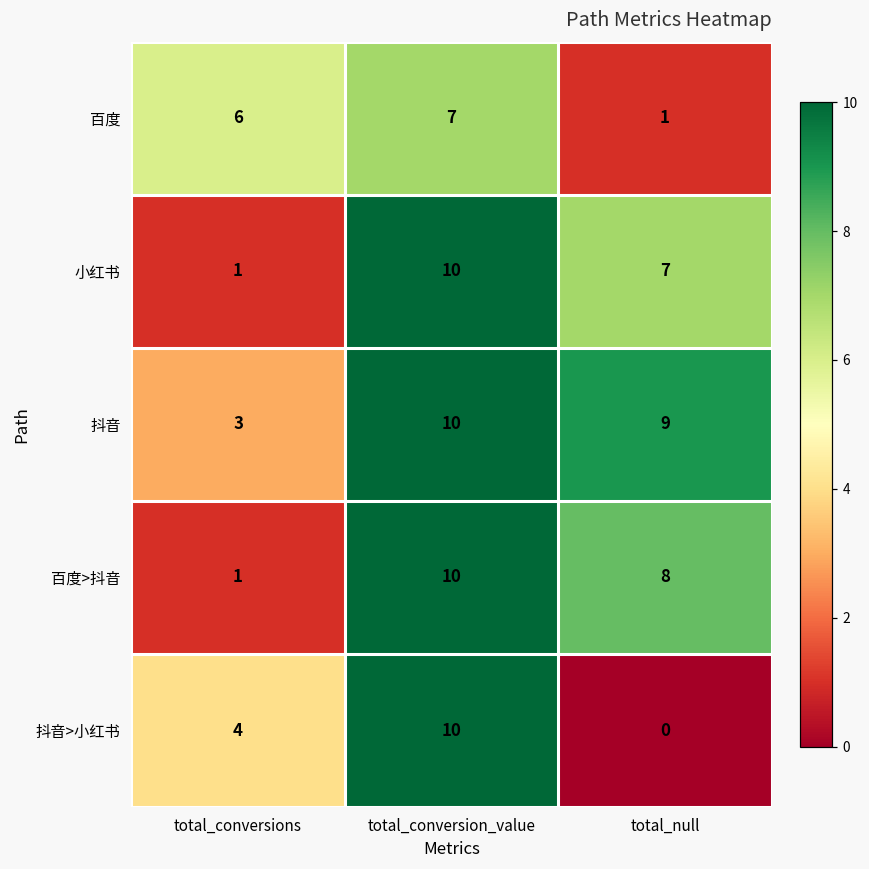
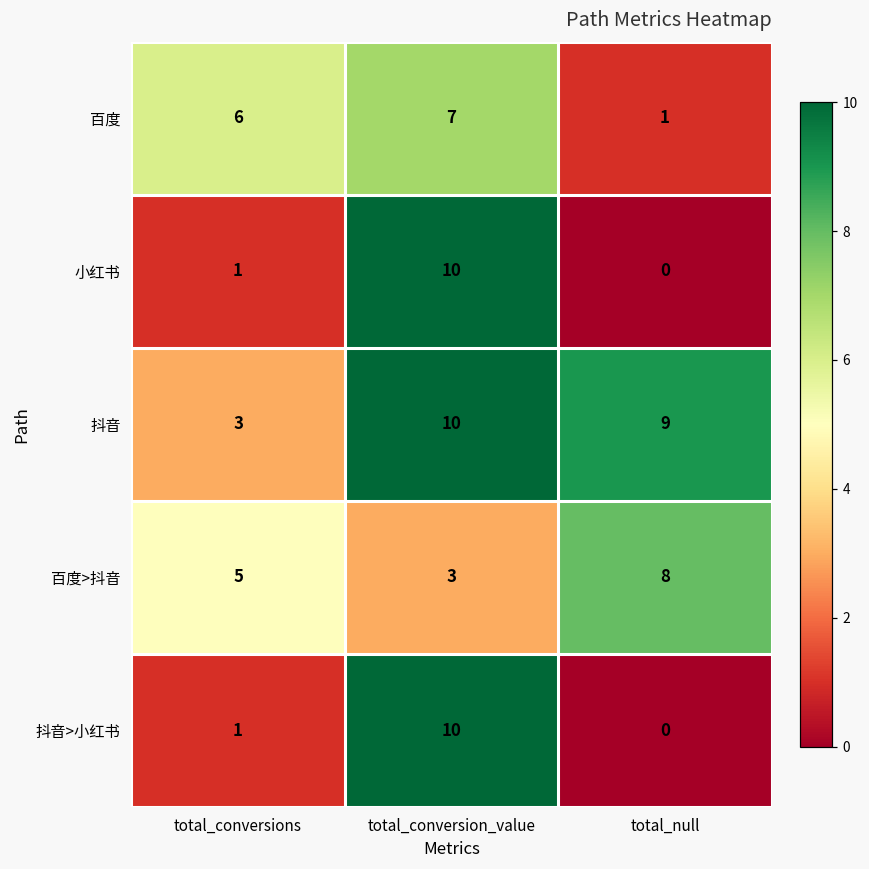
  {
    "百度": {
      "total_conversions": 6,
      "total_conversion_value": 7,
      "total_null": 1
    },
    "小红书": {
      "total_conversions": 1,
      "total_conversion_value": 10,
-     "total_null": 7
+     "total_null": 0
    },
    "抖音": {
      "total_conversions": 3,
      "total_conversion_value": 10,
      "total_null": 9
    },
    "百度>抖音": {
-     "total_conversions": 1,
-     "total_conversion_value": 10,
+     "total_conversions": 5,
+     "total_conversion_value": 3,
      "total_null": 8
    },
    "抖音>小红书": {
-     "total_conversions": 4,
+     "total_conversions": 1,
      "total_conversion_value": 10,
      "total_null": 0
    }
  }
